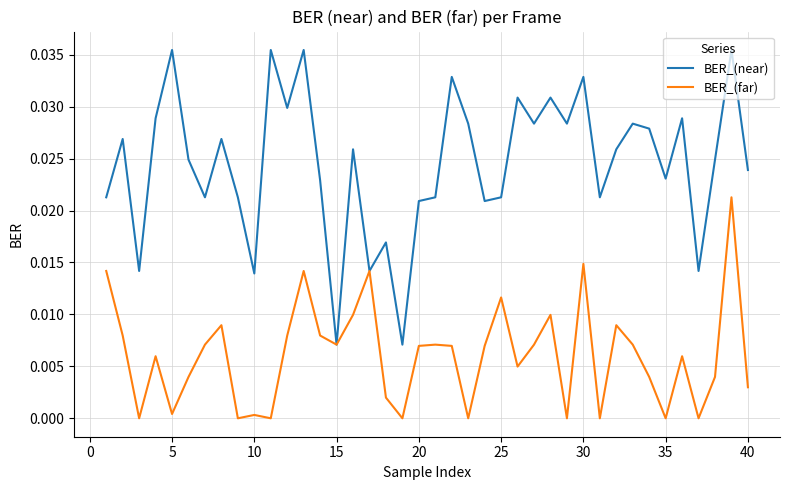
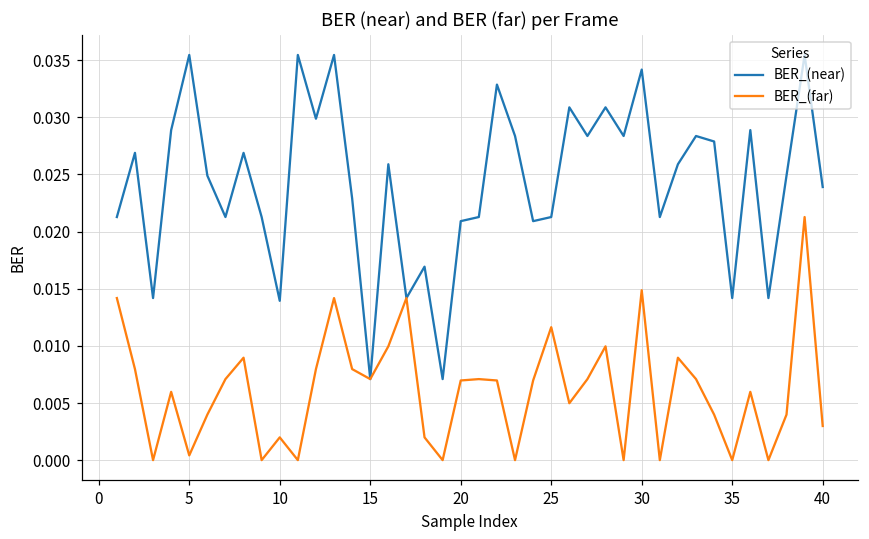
  {
    "BER_(near)": {
      "5": 0.0355,
      "10": 0.0139,
      "20": 0.0209,
      "25": 0.0213,
-     "30": 0.0329,
-     "35": 0.0231,
+     "30": 0.0342,
+     "35": 0.0142,
      "40": 0.0239
    },
    "BER_(far)": {
      "5": 0.0004,
-     "10": 0.0003,
+     "10": 0.0020,
      "20": 0.0070,
      "25": 0.0116,
      "30": 0.0149,
      "35": 0.0000,
      "40": 0.0030
    }
  }
